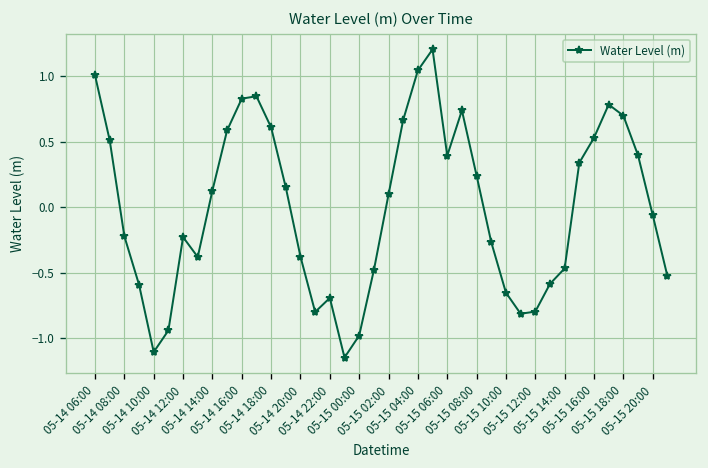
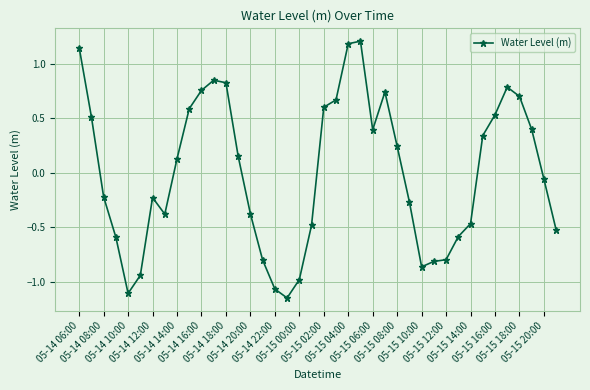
  {
-   "05-14 06:00": 1.01,
+   "05-14 06:00": 1.15,
    "05-14 08:00": -0.22,
    "05-14 10:00": -1.10,
    "05-14 12:00": -0.23,
    "05-14 14:00": 0.13,
-   "05-14 16:00": 0.83,
-   "05-14 18:00": 0.61,
+   "05-14 16:00": 0.76,
+   "05-14 18:00": 0.83,
    "05-14 20:00": -0.38,
-   "05-14 22:00": -0.69,
+   "05-14 22:00": -1.06,
    "05-15 00:00": -0.98,
-   "05-15 02:00": 0.10,
-   "05-15 04:00": 1.05,
+   "05-15 02:00": 0.60,
+   "05-15 04:00": 1.18,
    "05-15 06:00": 0.39,
    "05-15 08:00": 0.24,
-   "05-15 10:00": -0.65,
+   "05-15 10:00": -0.86,
    "05-15 12:00": -0.80,
    "05-15 14:00": -0.47,
    "05-15 16:00": 0.53,
    "05-15 18:00": 0.70,
    "05-15 20:00": -0.06
  }
